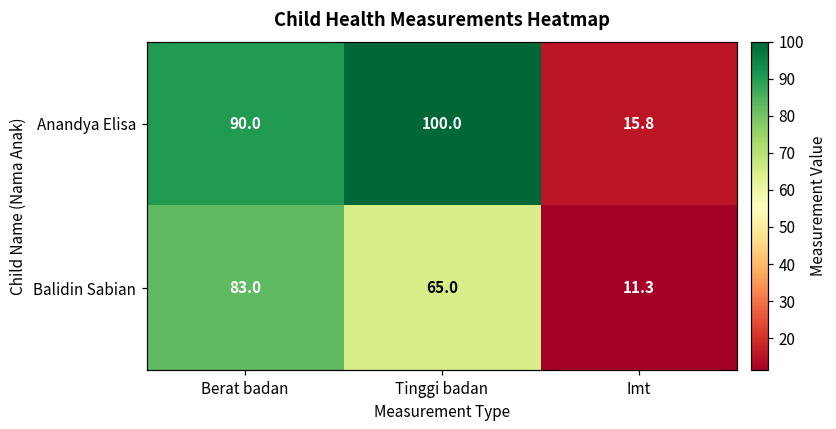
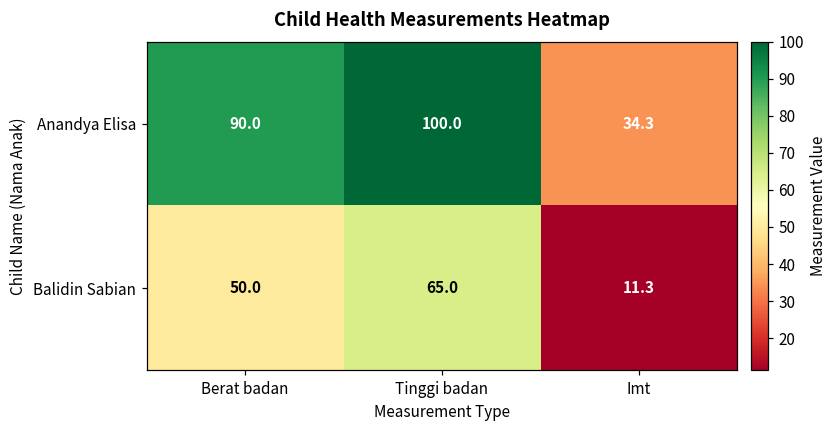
  {
    "Anandya Elisa": {
      "Berat badan": 90.0,
      "Tinggi badan": 100.0,
-     "Imt": 15.8
+     "Imt": 34.3
    },
    "Balidin Sabian": {
-     "Berat badan": 83.0,
+     "Berat badan": 50.0,
      "Tinggi badan": 65.0,
      "Imt": 11.3
    }
  }
